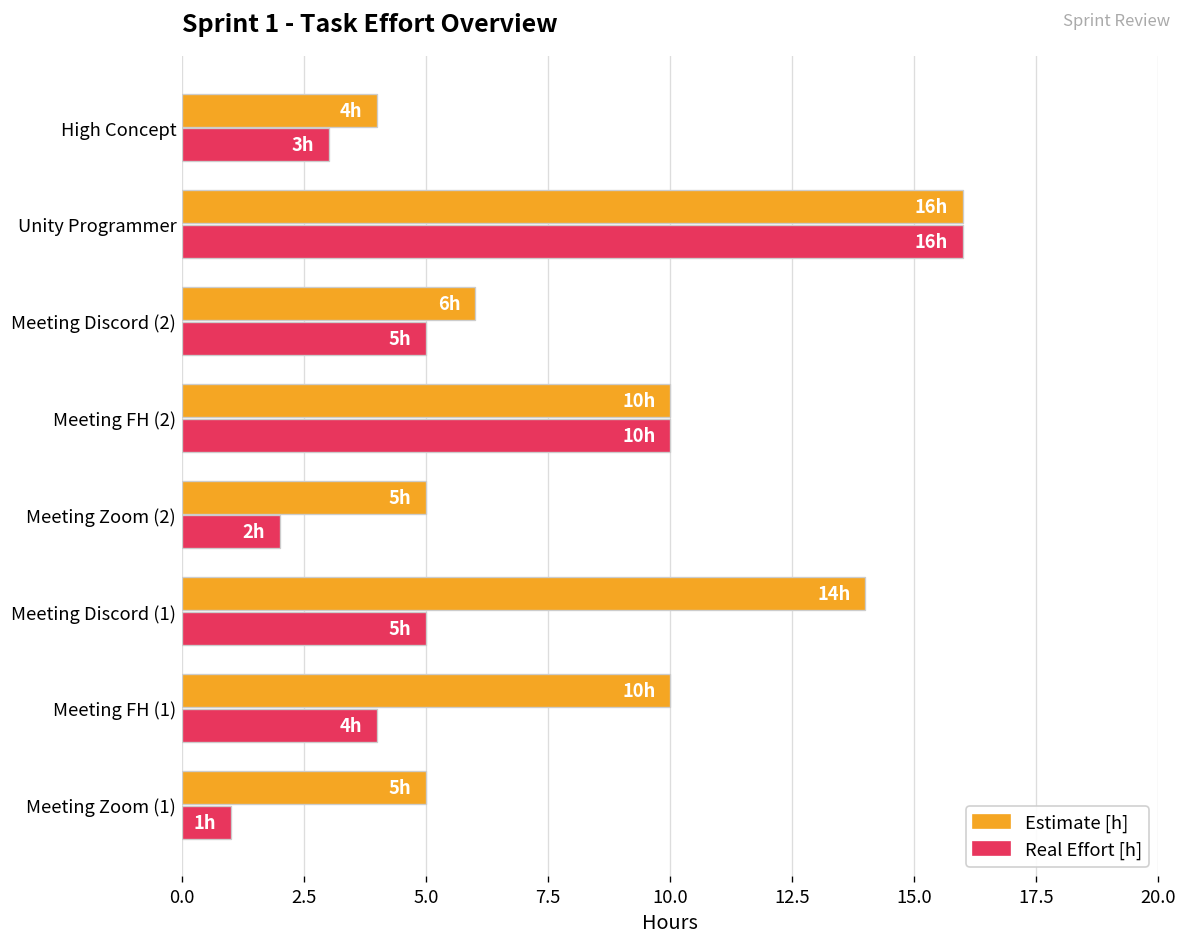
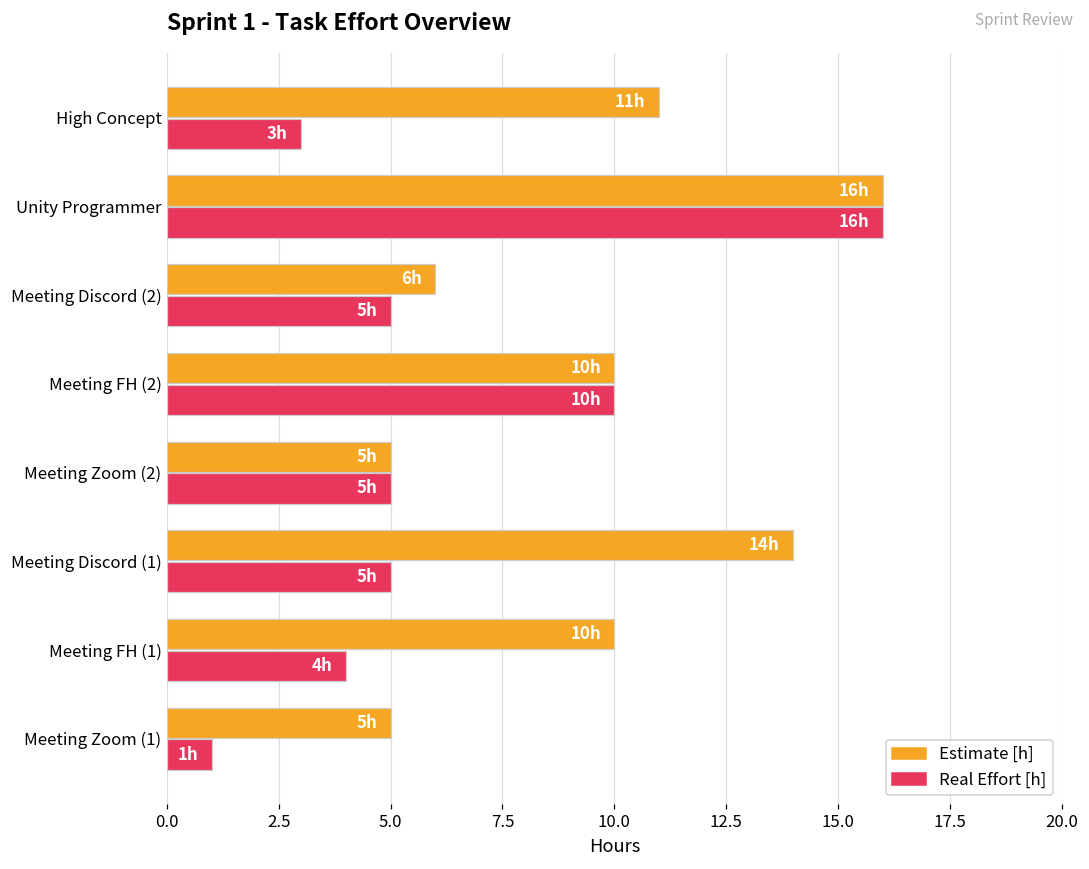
  {
    "Estimate [h]": {
-     "High Concept": "4h",
+     "High Concept": "11h",
      "Unity Programmer": "16h",
      "Meeting Discord (2)": "6h",
      "Meeting FH (2)": "10h",
      "Meeting Zoom (2)": "5h",
      "Meeting Discord (1)": "14h",
      "Meeting FH (1)": "10h",
      "Meeting Zoom (1)": "5h"
    },
    "Real Effort [h]": {
      "High Concept": "3h",
      "Unity Programmer": "16h",
      "Meeting Discord (2)": "5h",
      "Meeting FH (2)": "10h",
-     "Meeting Zoom (2)": "2h",
+     "Meeting Zoom (2)": "5h",
      "Meeting Discord (1)": "5h",
      "Meeting FH (1)": "4h",
      "Meeting Zoom (1)": "1h"
    }
  }
